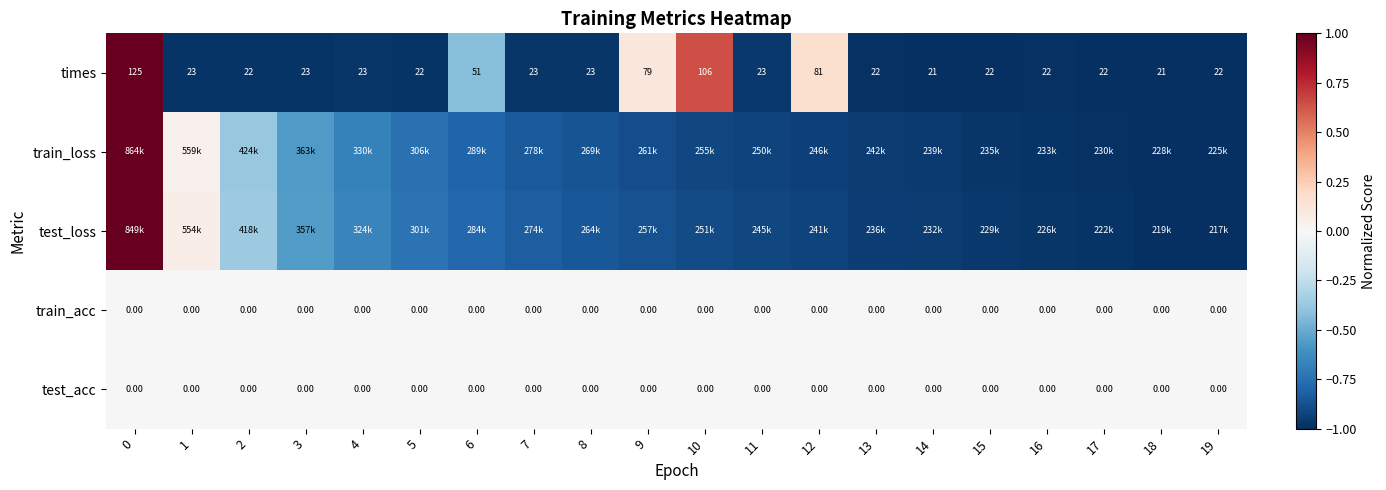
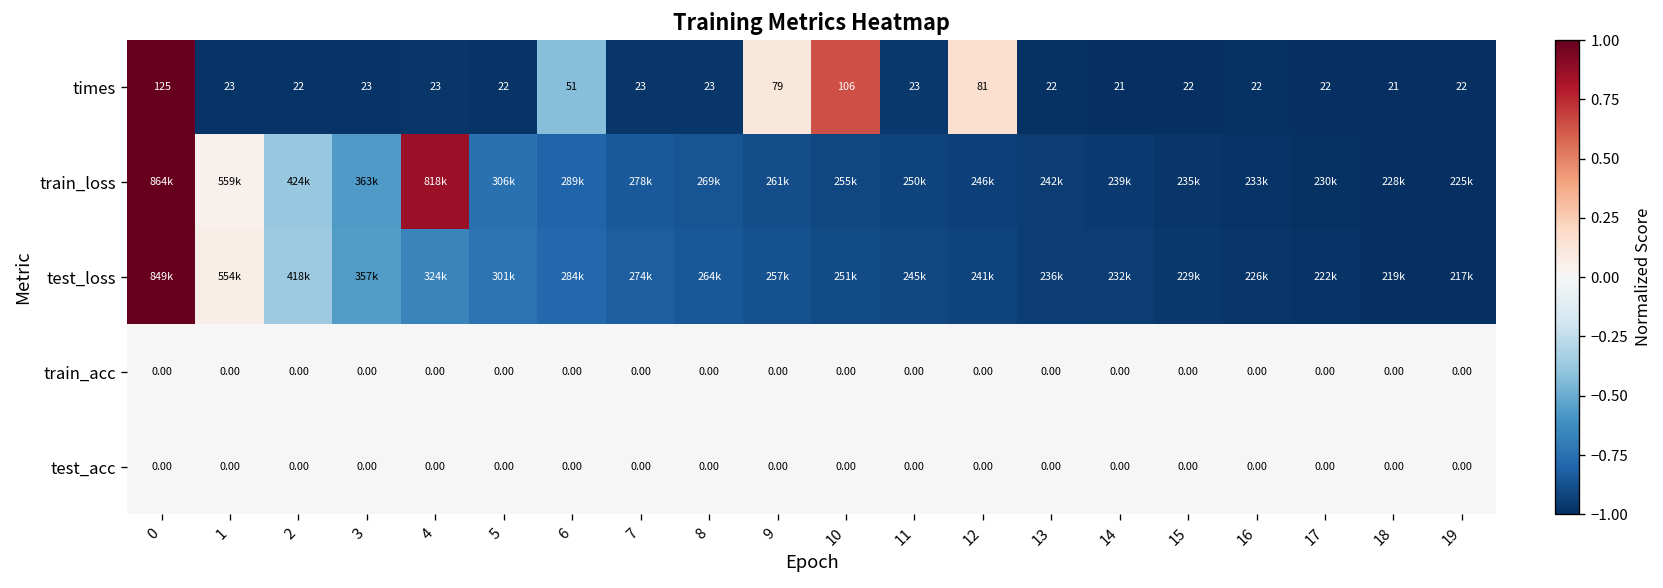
  {
    "times": {
      "0": "125",
      "1": "23",
      "2": "22",
      "3": "23",
      "4": "23",
      "5": "22",
      "6": "51",
      "7": "23",
      "8": "23",
      "9": "79",
      "10": "106",
      "11": "23",
      "12": "81",
      "13": "22",
      "14": "21",
      "15": "22",
      "16": "22",
      "17": "22",
      "18": "21",
      "19": "22"
    },
    "train_loss": {
      "0": "864k",
      "1": "559k",
      "2": "424k",
      "3": "363k",
-     "4": "330k",
+     "4": "818k",
      "5": "306k",
      "6": "289k",
      "7": "278k",
      "8": "269k",
      "9": "261k",
      "10": "255k",
      "11": "250k",
      "12": "246k",
      "13": "242k",
      "14": "239k",
      "15": "235k",
      "16": "233k",
      "17": "230k",
      "18": "228k",
      "19": "225k"
    },
    "test_loss": {
      "0": "849k",
      "1": "554k",
      "2": "418k",
      "3": "357k",
      "4": "324k",
      "5": "301k",
      "6": "284k",
      "7": "274k",
      "8": "264k",
      "9": "257k",
      "10": "251k",
      "11": "245k",
      "12": "241k",
      "13": "236k",
      "14": "232k",
      "15": "229k",
      "16": "226k",
      "17": "222k",
      "18": "219k",
      "19": "217k"
    },
    "train_acc": {
      "0": "0.00",
      "1": "0.00",
      "2": "0.00",
      "3": "0.00",
      "4": "0.00",
      "5": "0.00",
      "6": "0.00",
      "7": "0.00",
      "8": "0.00",
      "9": "0.00",
      "10": "0.00",
      "11": "0.00",
      "12": "0.00",
      "13": "0.00",
      "14": "0.00",
      "15": "0.00",
      "16": "0.00",
      "17": "0.00",
      "18": "0.00",
      "19": "0.00"
    },
    "test_acc": {
      "0": "0.00",
      "1": "0.00",
      "2": "0.00",
      "3": "0.00",
      "4": "0.00",
      "5": "0.00",
      "6": "0.00",
      "7": "0.00",
      "8": "0.00",
      "9": "0.00",
      "10": "0.00",
      "11": "0.00",
      "12": "0.00",
      "13": "0.00",
      "14": "0.00",
      "15": "0.00",
      "16": "0.00",
      "17": "0.00",
      "18": "0.00",
      "19": "0.00"
    }
  }
